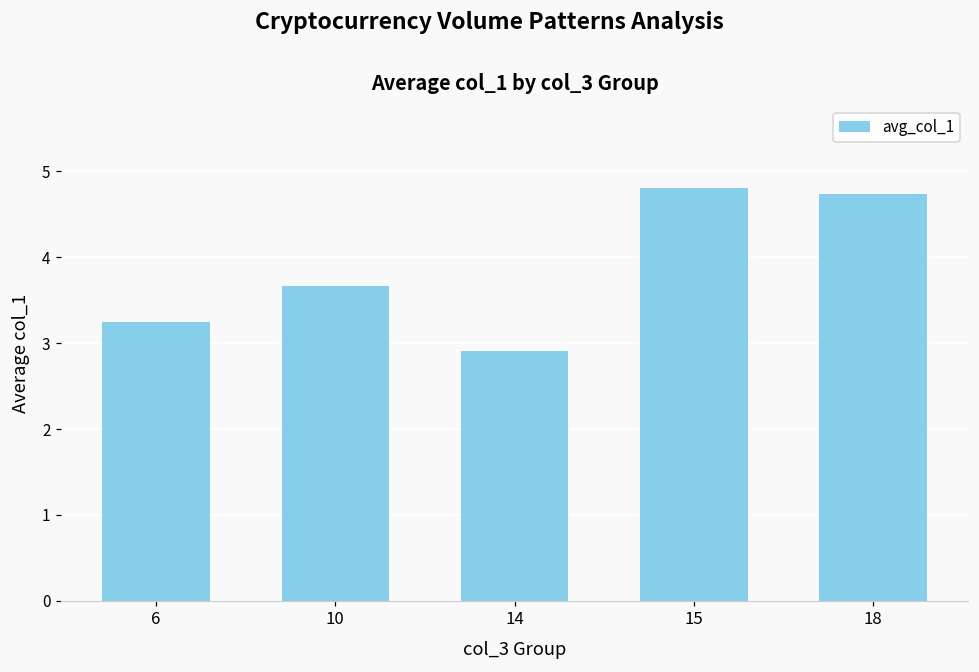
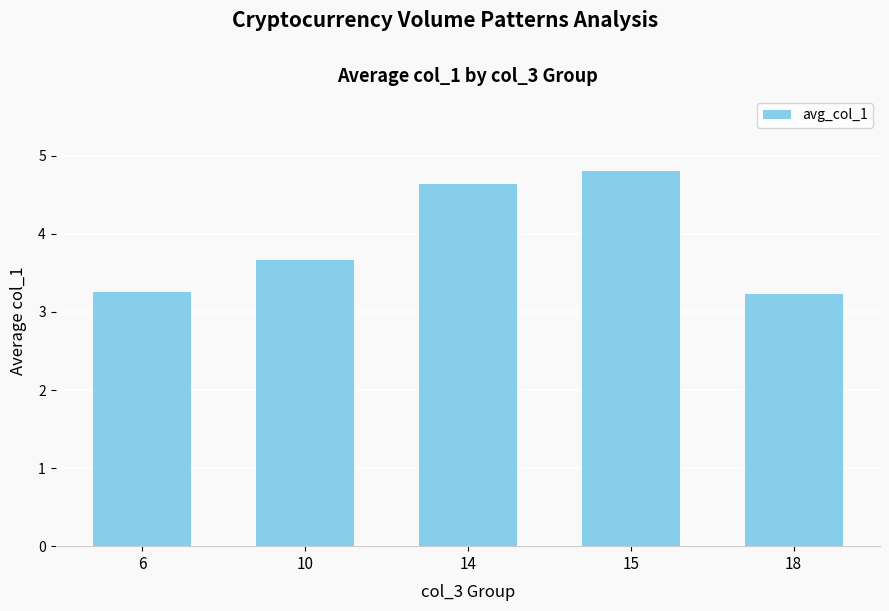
  {
    "6": 3.3,
    "10": 3.7,
-   "14": 2.9,
+   "14": 4.6,
    "15": 4.8,
-   "18": 4.7
+   "18": 3.2
  }
